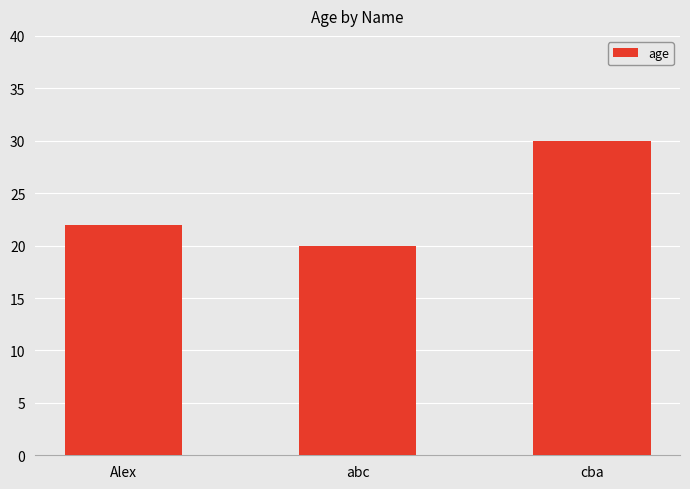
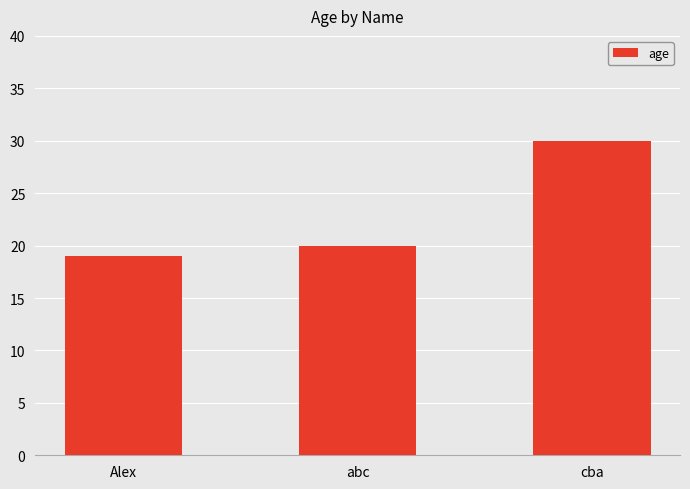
  {
-   "Alex": 22,
+   "Alex": 19,
    "abc": 20,
    "cba": 30
  }
